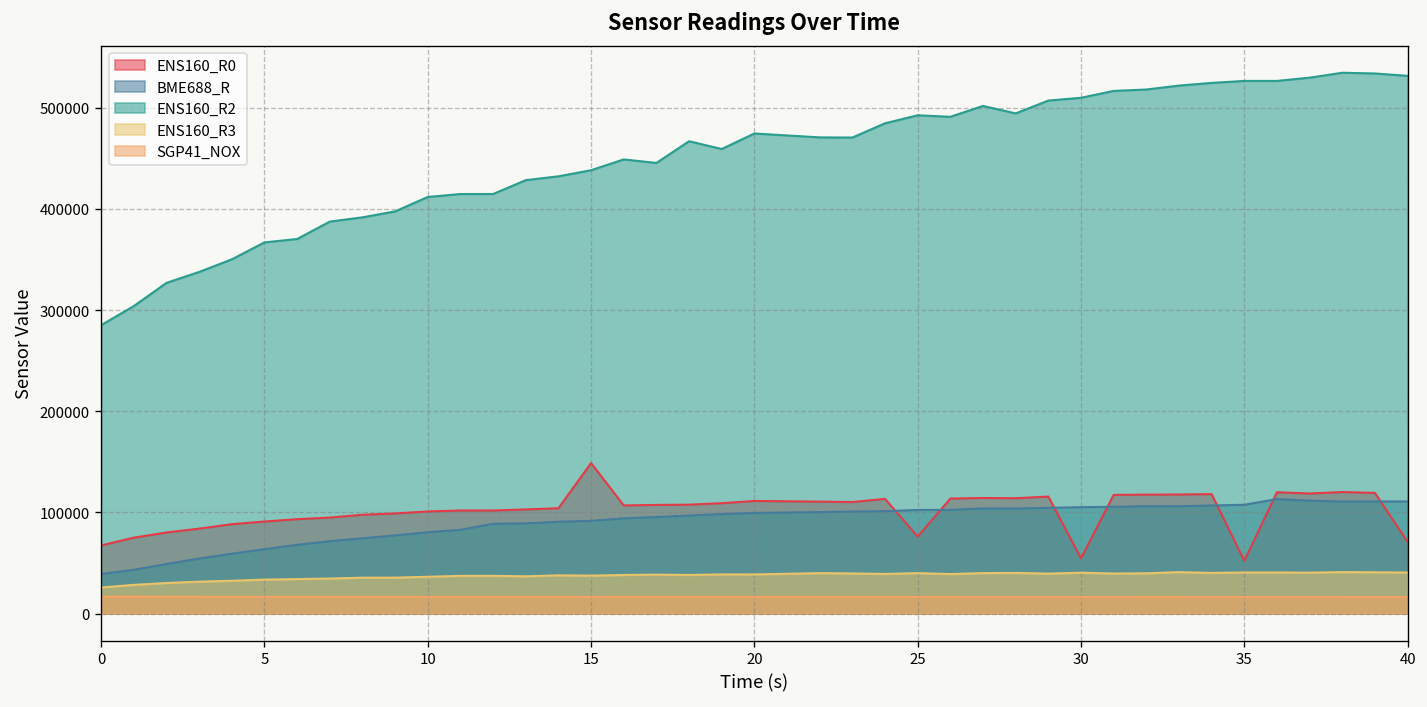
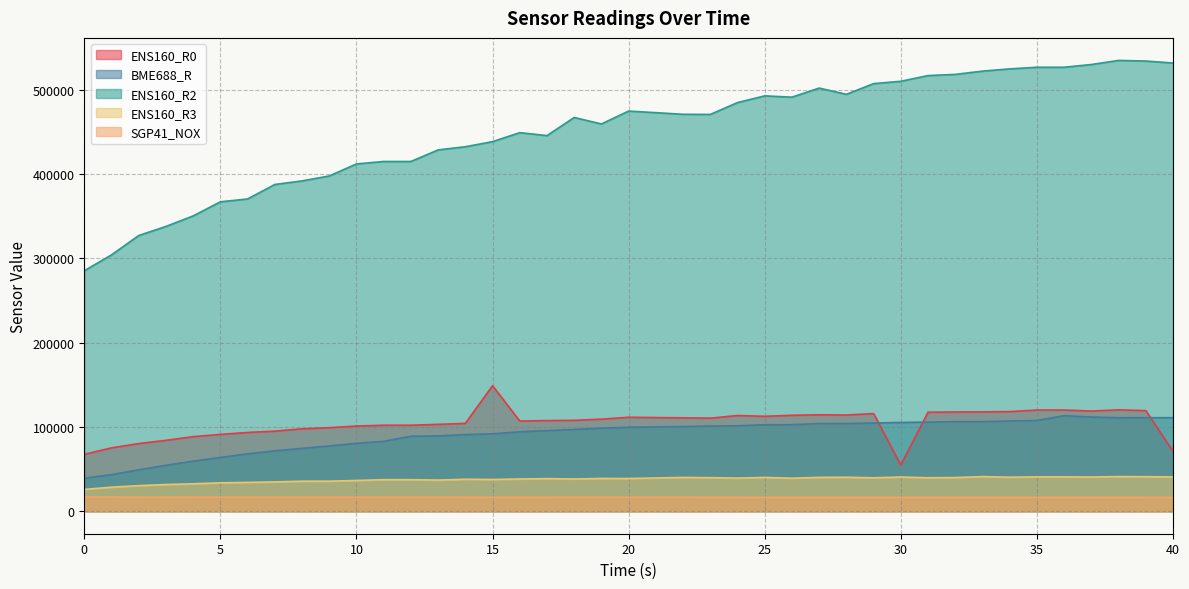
  {
    "ENS160_R0": {
      "0": 70000,
      "5": 90000,
      "10": 100000,
      "15": 150000,
      "20": 110000,
-     "25": 80000,
+     "25": 110000,
      "30": 50000,
-     "35": 50000,
+     "35": 120000,
      "40": 70000
    }
  }
